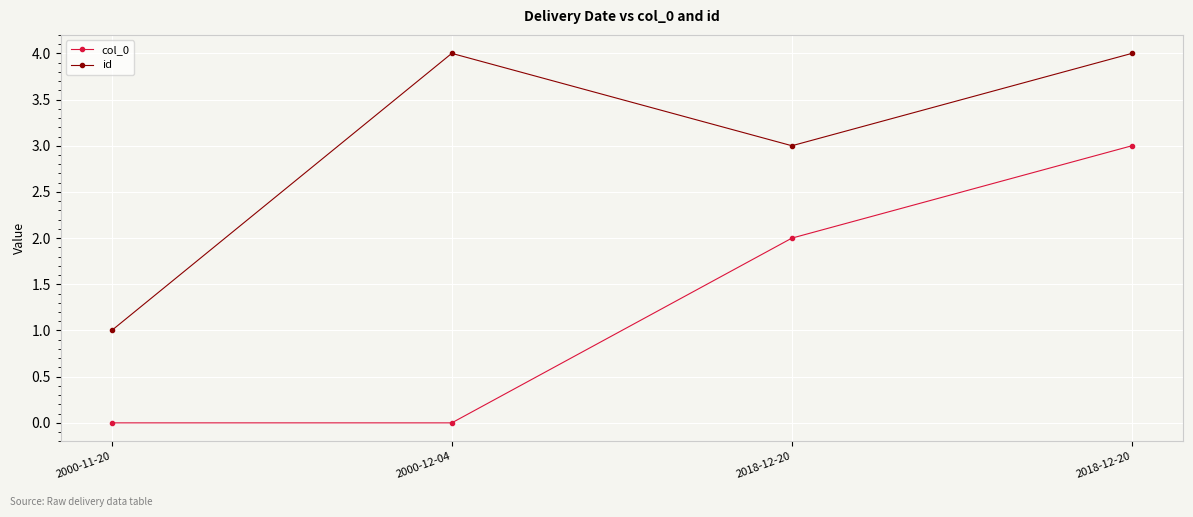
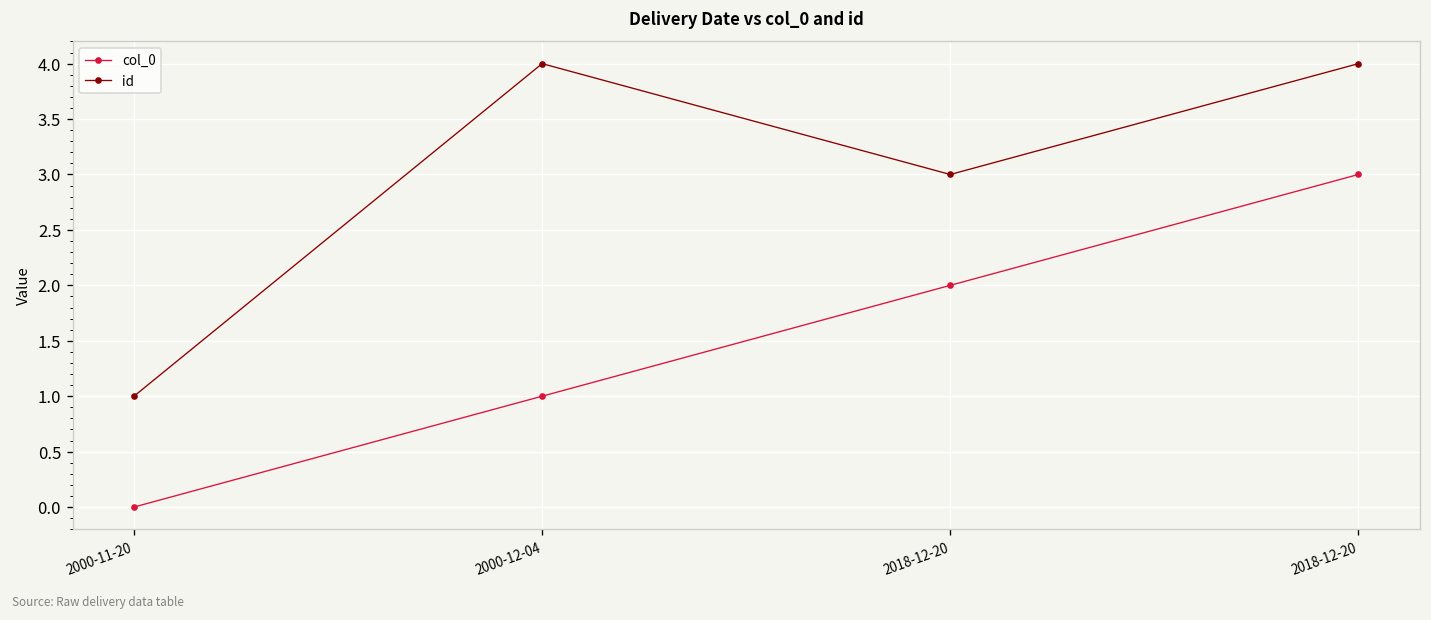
  {
    "col_0": {
      "2000-11-20": 0,
-     "2000-12-04": 0
+     "2000-12-04": 1
    },
    "id": {
      "2000-11-20": 1,
      "2000-12-04": 4
    }
  }
